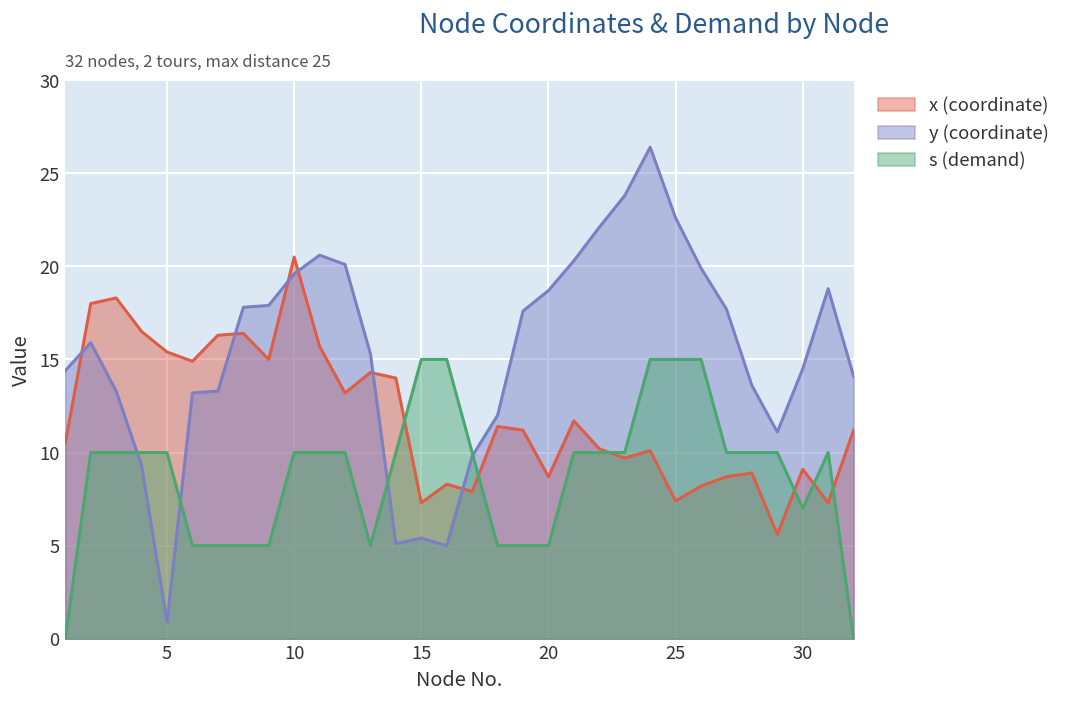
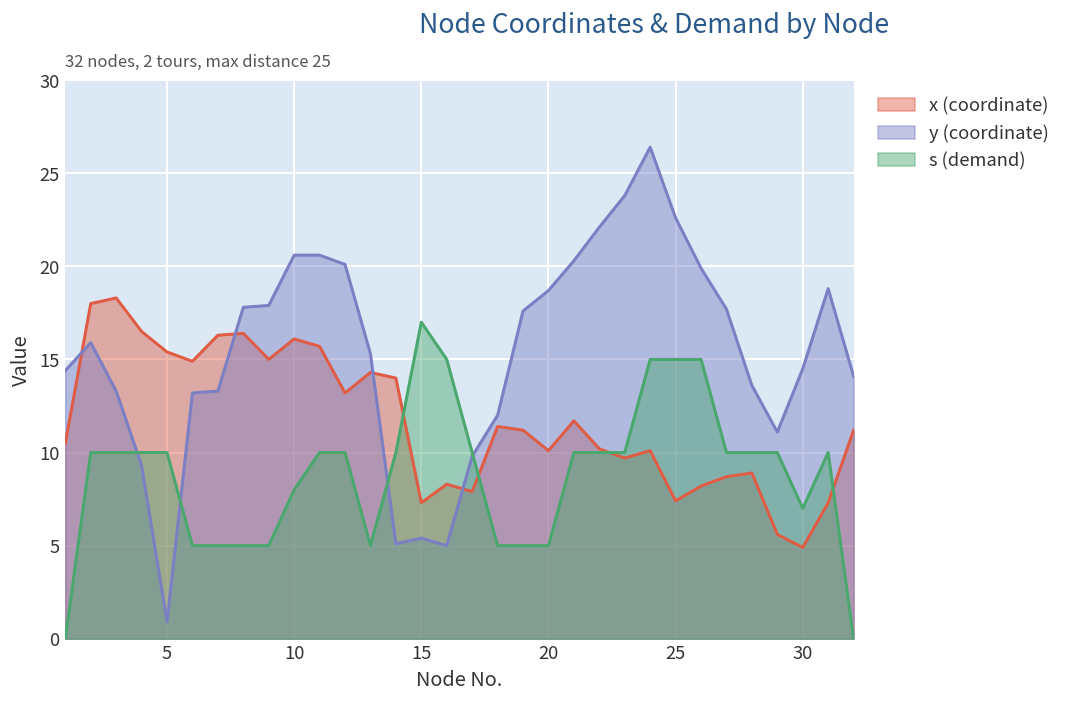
  {
    "x (coordinate)": {
      "5": 15.4,
-     "10": 20.5,
+     "10": 16.1,
      "15": 7.3,
-     "20": 8.7,
+     "20": 10.1,
      "25": 7.4,
-     "30": 9.1
+     "30": 4.9
    },
    "y (coordinate)": {
      "5": 0.9,
-     "10": 19.6,
+     "10": 20.6,
      "15": 5.4,
      "20": 18.7,
      "25": 22.6,
      "30": 14.5
    },
    "s (demand)": {
      "5": 10,
-     "10": 10,
-     "15": 15,
+     "10": 8,
+     "15": 17,
      "20": 5,
      "25": 15,
      "30": 7
    }
  }
